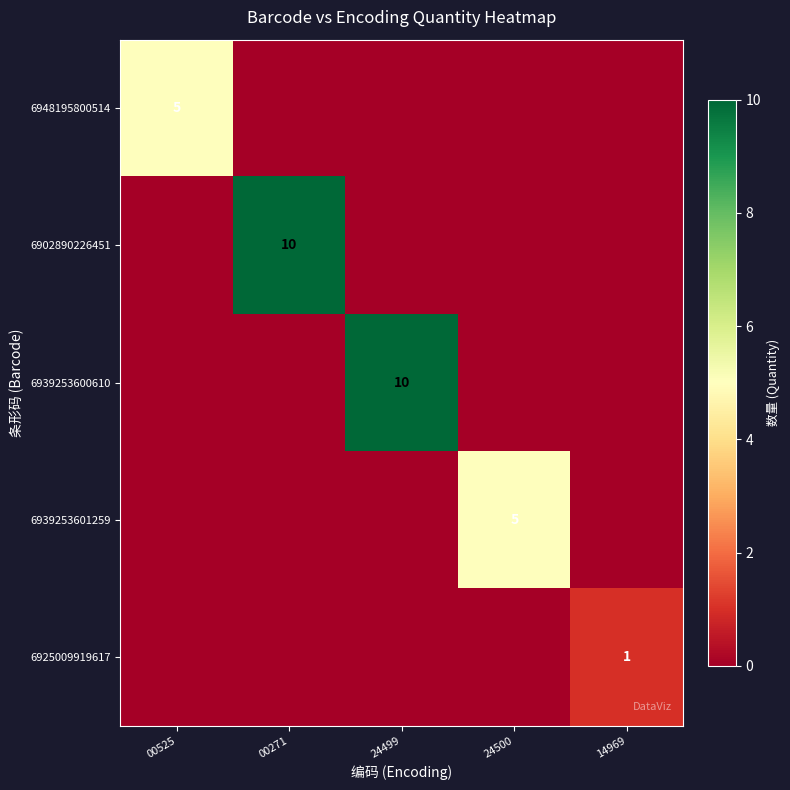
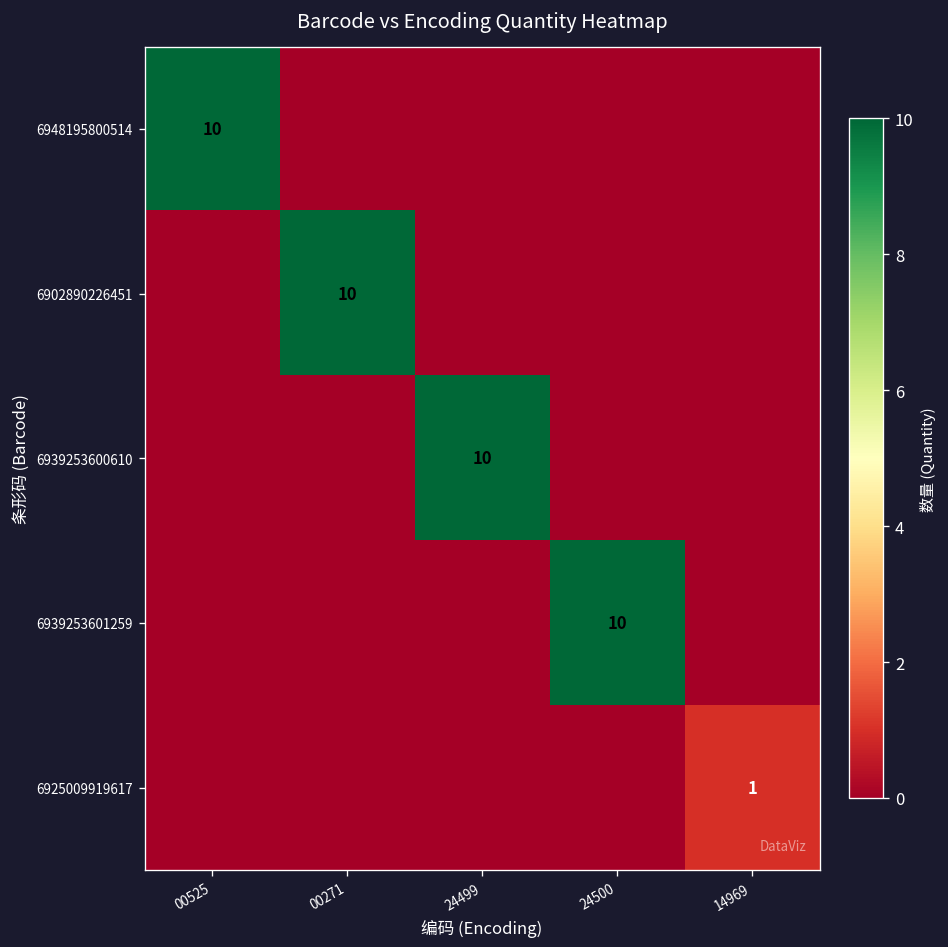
  {
    "6948195800514": {
-     "00525": 5
+     "00525": 10
    },
    "6902890226451": {
      "00271": 10
    },
    "6939253600610": {
      "24499": 10
    },
    "6939253601259": {
-     "24500": 5
+     "24500": 10
    }
  }
